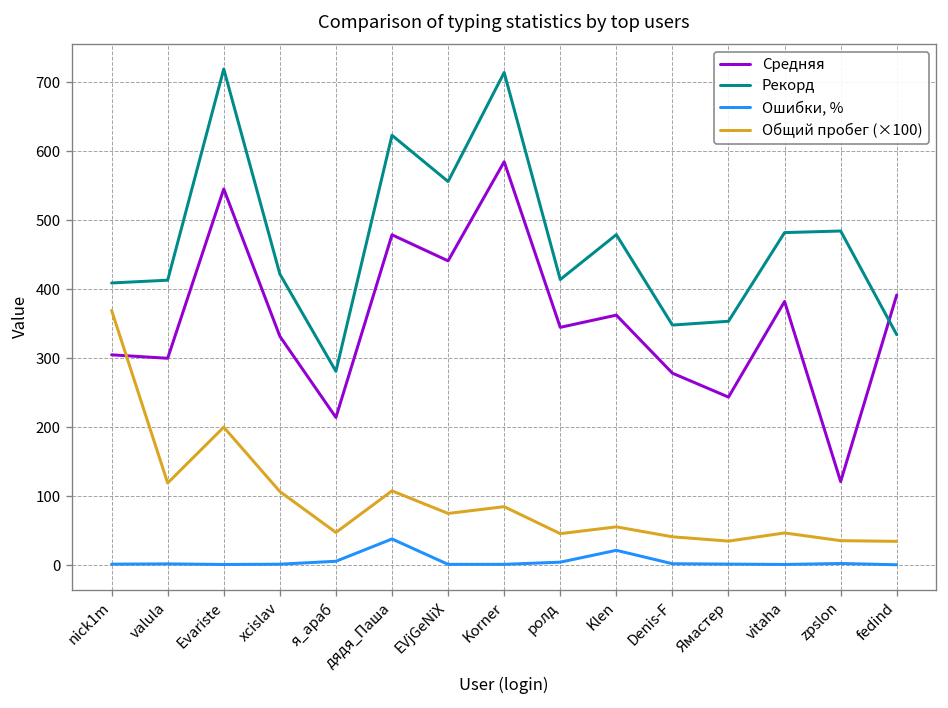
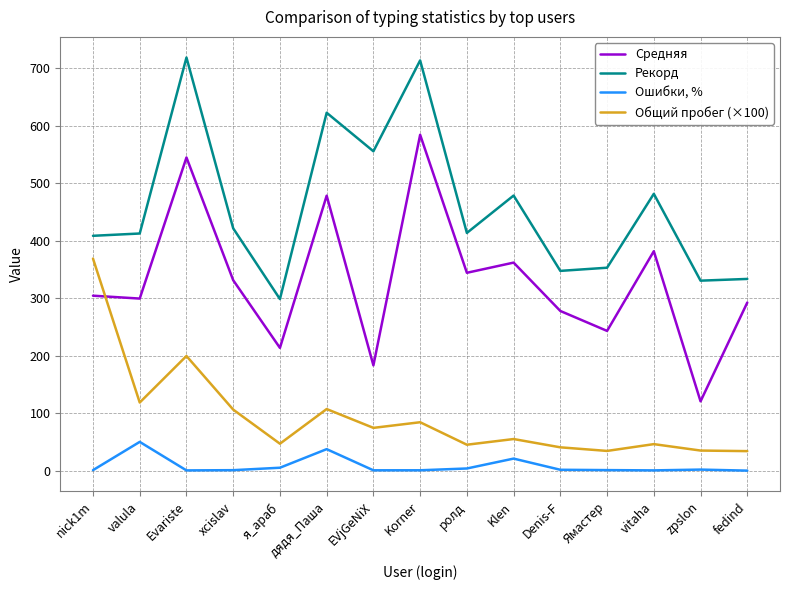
  {
    "Средняя": {
      "nick1m": 300,
      "valula": 300,
      "Evariste": 550,
      "xcislav": 330,
      "я_араб": 210,
      "дядя_Паша": 480,
-     "EVjGeNiX": 440,
+     "EVjGeNiX": 180,
      "Korner": 580,
      "ролд": 340,
      "Klen": 360,
      "Denis-F": 280,
      "Ямастер": 240,
      "vitaha": 380,
      "zpslon": 120,
-     "fedind": 390
+     "fedind": 290
    },
    "Рекорд": {
      "nick1m": 410,
      "valula": 410,
      "Evariste": 720,
      "xcislav": 420,
-     "я_араб": 280,
+     "я_араб": 300,
      "дядя_Паша": 620,
      "EVjGeNiX": 560,
      "Korner": 710,
      "ролд": 410,
      "Klen": 480,
      "Denis-F": 350,
      "Ямастер": 350,
      "vitaha": 480,
-     "zpslon": 480,
+     "zpslon": 330,
      "fedind": 330
    },
    "Ошибки, %": {
      "nick1m": 0,
-     "valula": 0,
+     "valula": 50,
      "Evariste": 0,
      "xcislav": 0,
      "я_араб": 10,
      "дядя_Паша": 40,
      "EVjGeNiX": 0,
      "Korner": 0,
      "ролд": 0,
      "Klen": 20,
      "Denis-F": 0,
      "Ямастер": 0,
      "vitaha": 0,
      "zpslon": 0,
      "fedind": 0
    },
    "Общий пробег (×100)": {
      "nick1m": 370,
      "valula": 120,
      "Evariste": 200,
      "xcislav": 110,
      "я_араб": 50,
      "дядя_Паша": 110,
      "EVjGeNiX": 80,
      "Korner": 80,
      "ролд": 50,
      "Klen": 60,
      "Denis-F": 40,
      "Ямастер": 30,
      "vitaha": 50,
      "zpslon": 40,
      "fedind": 30
    }
  }
